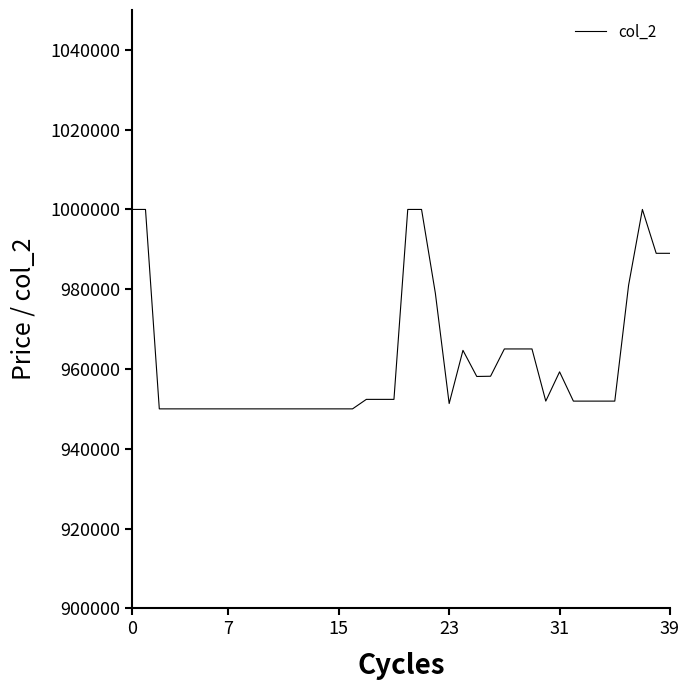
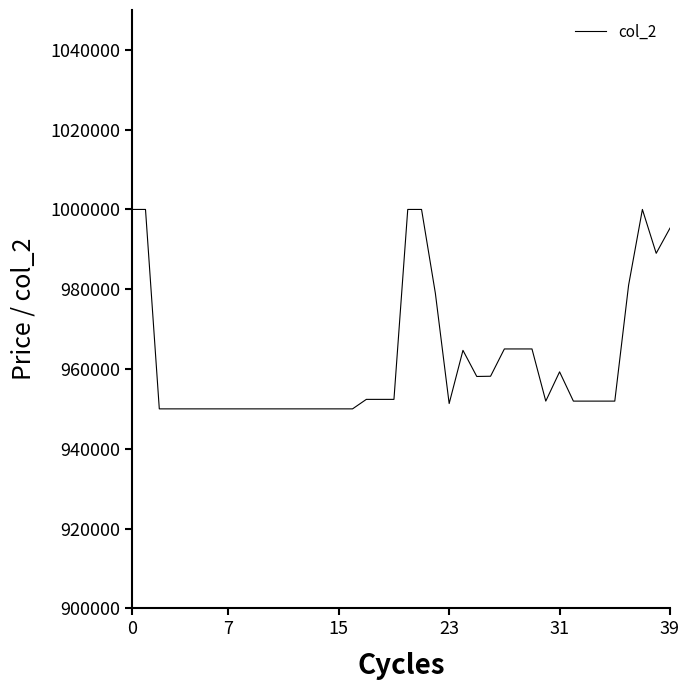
  {
    "0": 1000000,
    "7": 950000,
    "15": 950000,
    "23": 951000,
    "31": 959000,
-   "39": 989000
+   "39": 995000
  }
